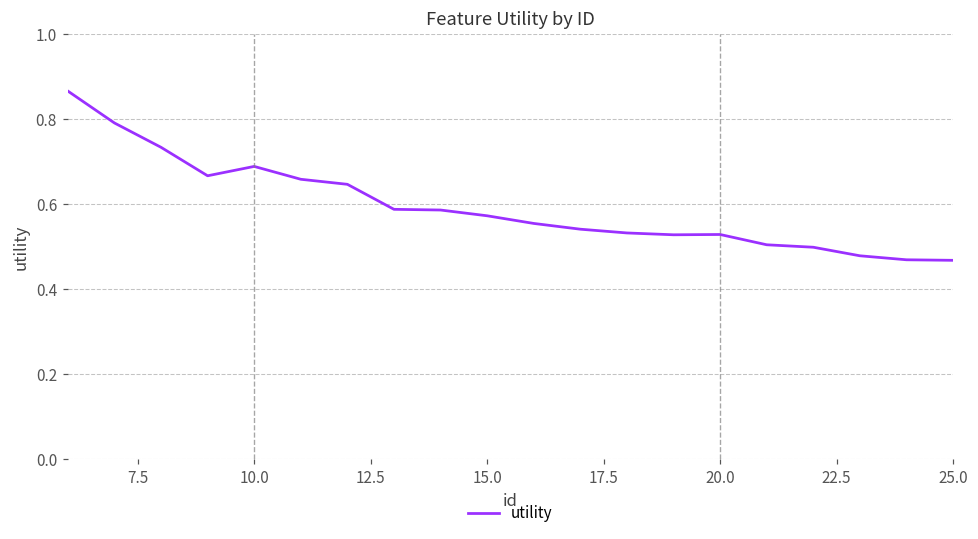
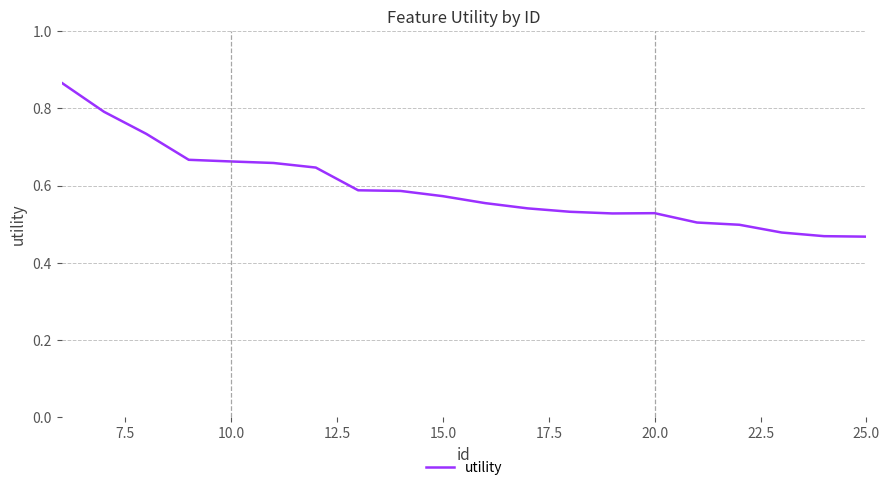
  {
-   "10.0": 0.69,
+   "10.0": 0.66,
    "15.0": 0.57,
    "20.0": 0.53,
    "25.0": 0.47
  }
